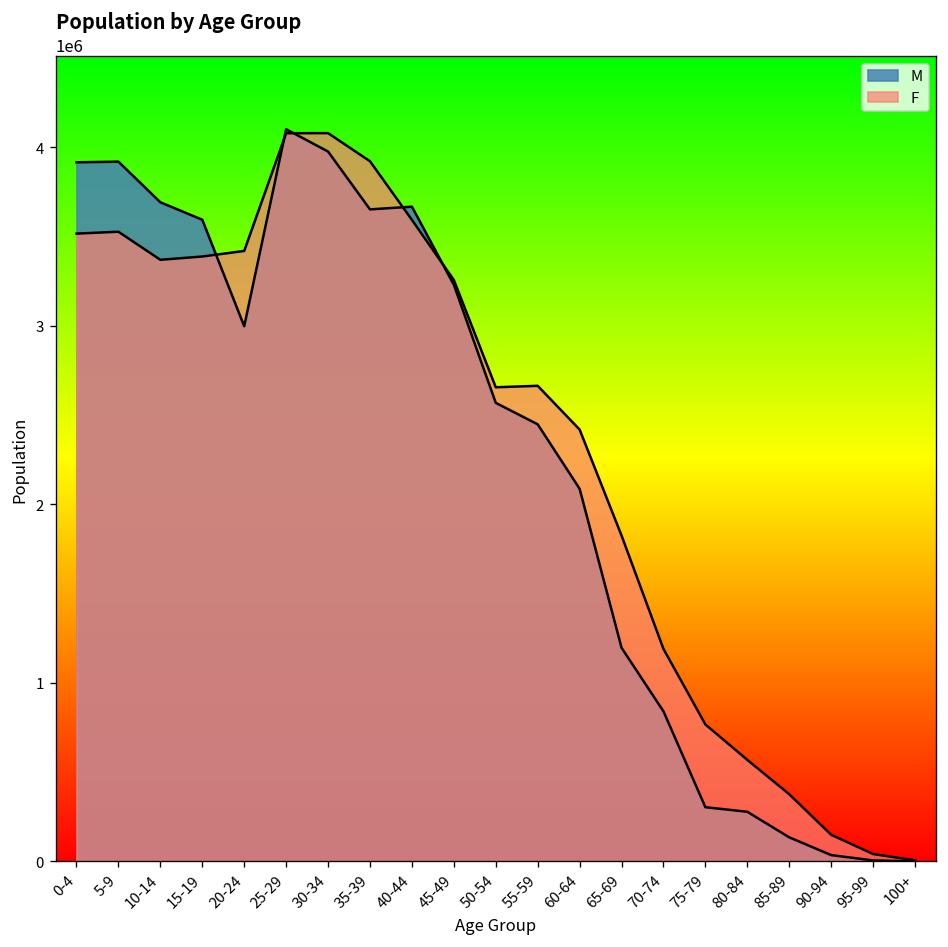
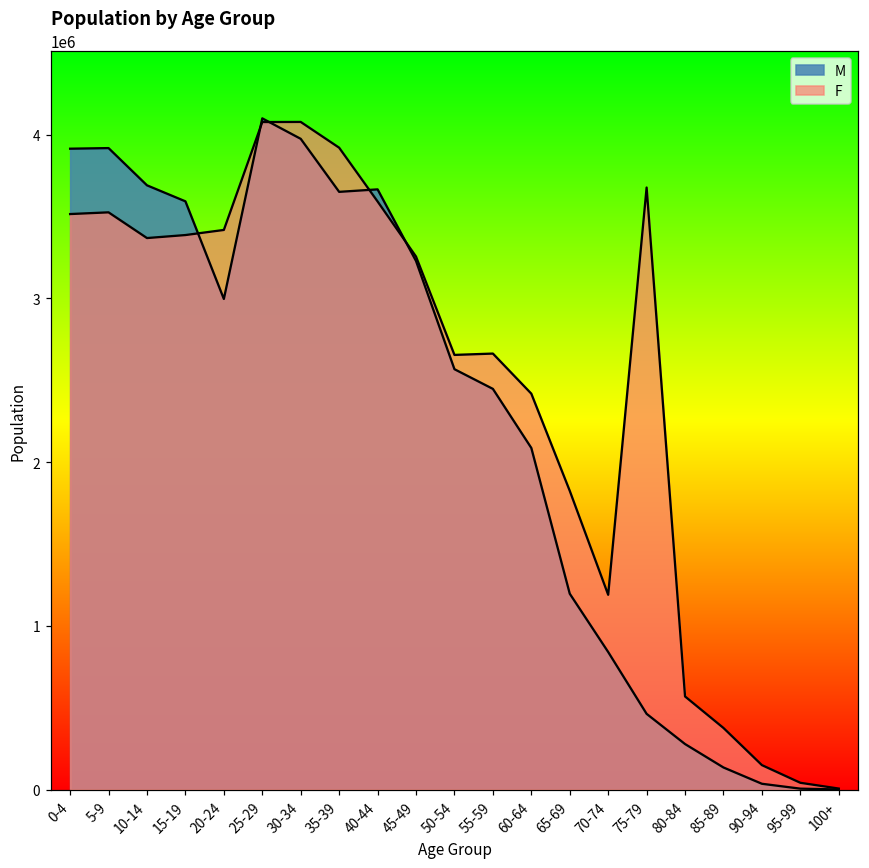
  {
    "M": {
      "0-4": 3910000,
      "5-9": 3920000,
      "10-14": 3690000,
      "15-19": 3590000,
      "20-24": 3000000,
      "25-29": 4100000,
      "30-34": 3970000,
      "35-39": 3650000,
      "40-44": 3670000,
      "45-49": 3230000,
      "50-54": 2570000,
      "55-59": 2450000,
      "60-64": 2090000,
      "65-69": 1200000,
      "70-74": 840000,
-     "75-79": 300000,
+     "75-79": 460000,
      "80-84": 280000,
      "85-89": 130000,
      "90-94": 30000,
      "95-99": 10000
    },
    "F": {
      "0-4": 3520000,
      "5-9": 3530000,
      "10-14": 3370000,
      "15-19": 3390000,
      "20-24": 3420000,
      "25-29": 4080000,
      "30-34": 4080000,
      "35-39": 3920000,
      "40-44": 3590000,
      "45-49": 3260000,
      "50-54": 2650000,
      "55-59": 2660000,
      "60-64": 2420000,
      "65-69": 1820000,
      "70-74": 1190000,
-     "75-79": 770000,
+     "75-79": 3680000,
      "80-84": 570000,
      "85-89": 380000,
      "90-94": 150000,
      "95-99": 40000
    }
  }
